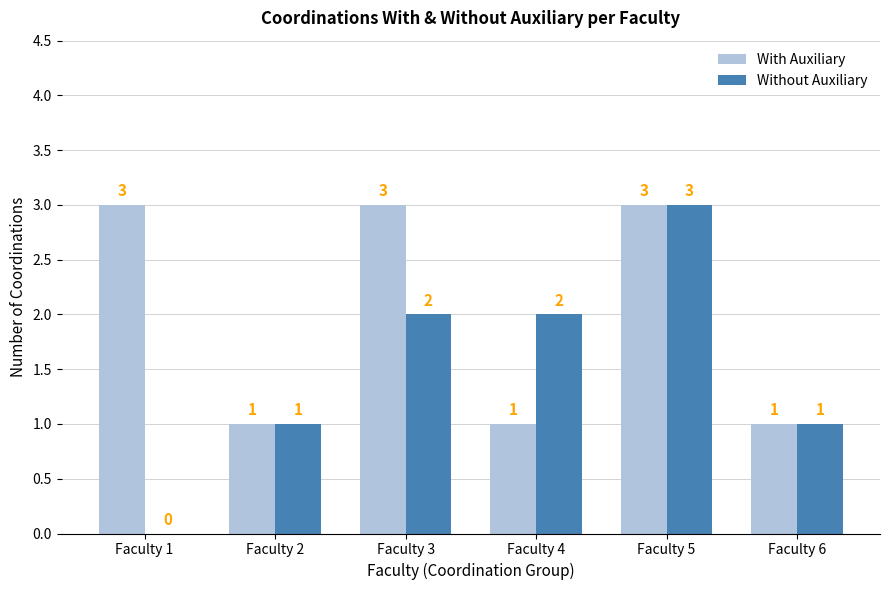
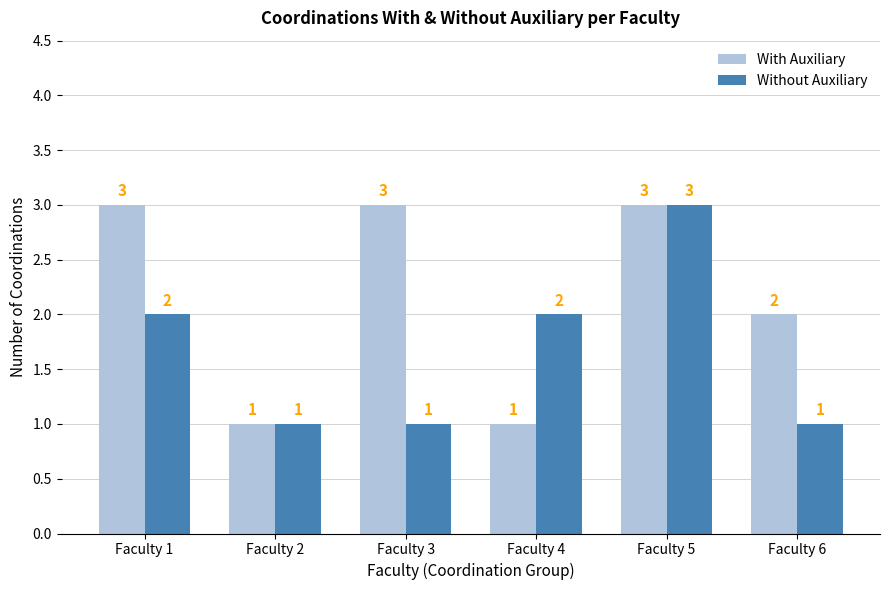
  {
    "With Auxiliary": {
      "Faculty 1": 3,
      "Faculty 2": 1,
      "Faculty 3": 3,
      "Faculty 4": 1,
      "Faculty 5": 3,
-     "Faculty 6": 1
+     "Faculty 6": 2
    },
    "Without Auxiliary": {
-     "Faculty 1": 0,
+     "Faculty 1": 2,
      "Faculty 2": 1,
-     "Faculty 3": 2,
+     "Faculty 3": 1,
      "Faculty 4": 2,
      "Faculty 5": 3,
      "Faculty 6": 1
    }
  }
